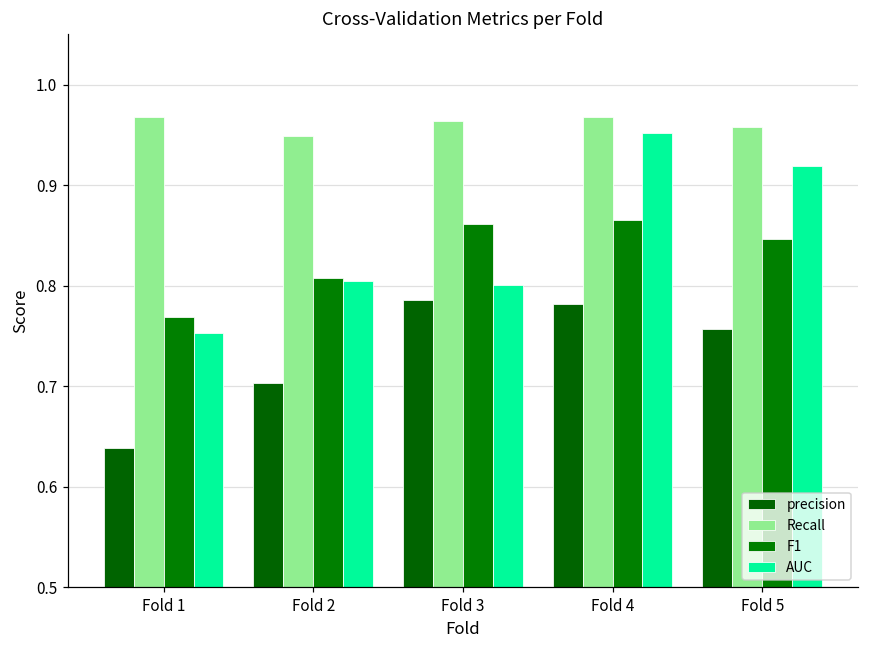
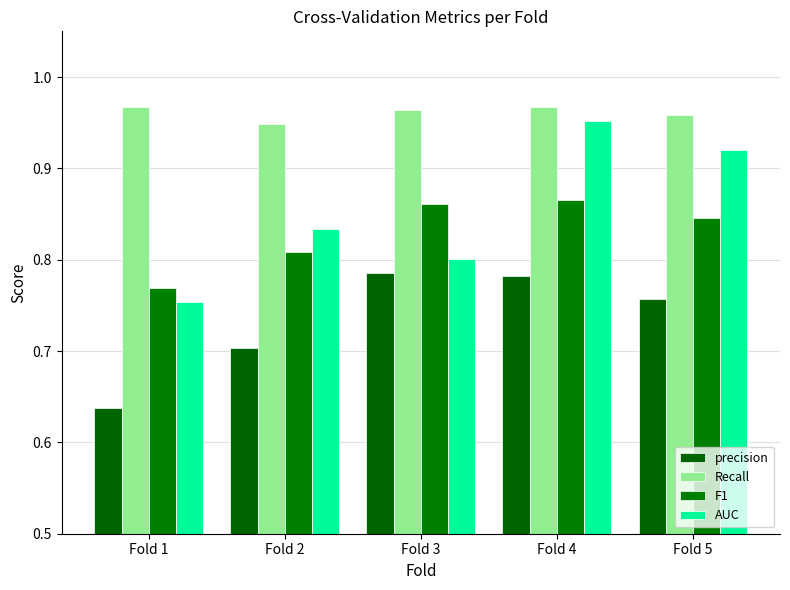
  {
    "Recall": {
      "Fold 1": 0.97,
      "Fold 2": 0.95,
      "Fold 3": 0.96,
      "Fold 4": 0.97,
      "Fold 5": 0.96
    },
    "AUC": {
      "Fold 1": 0.75,
-     "Fold 2": 0.80,
+     "Fold 2": 0.83,
      "Fold 3": 0.80,
      "Fold 4": 0.95,
      "Fold 5": 0.92
    }
  }
